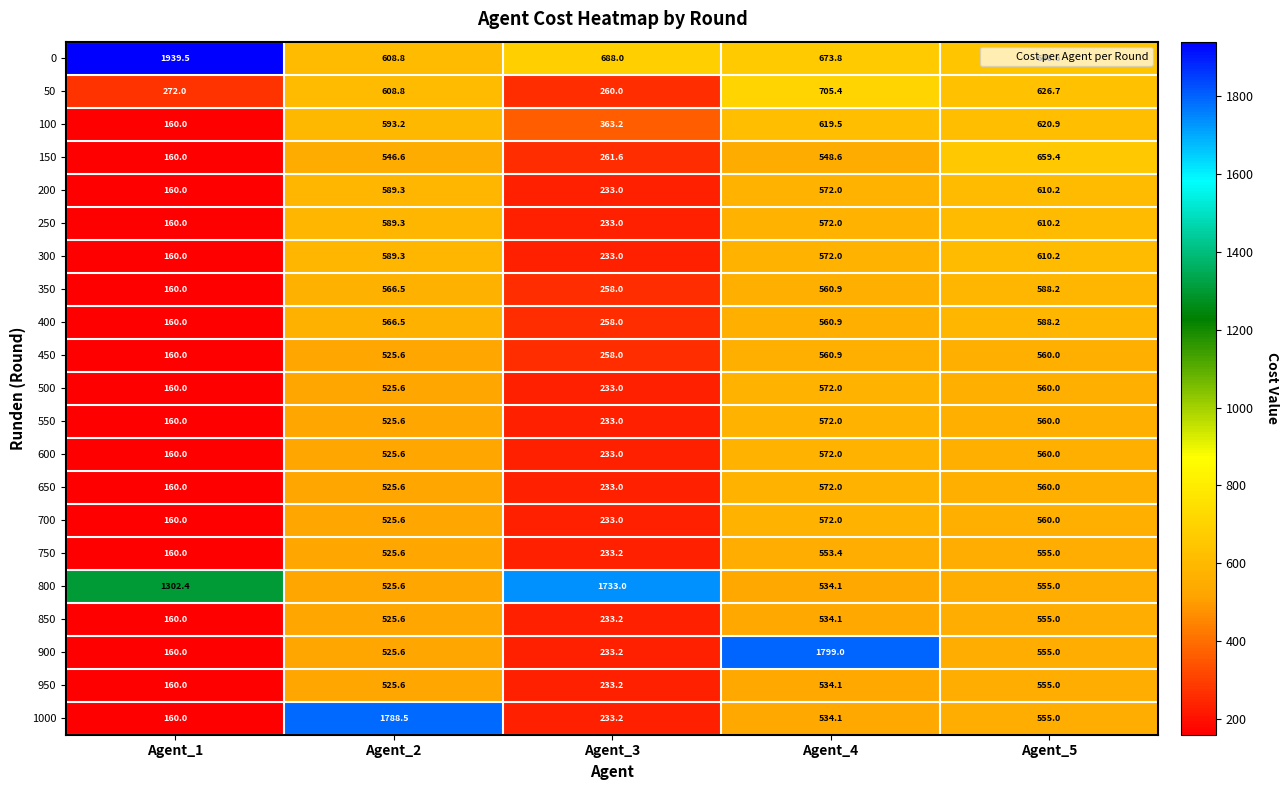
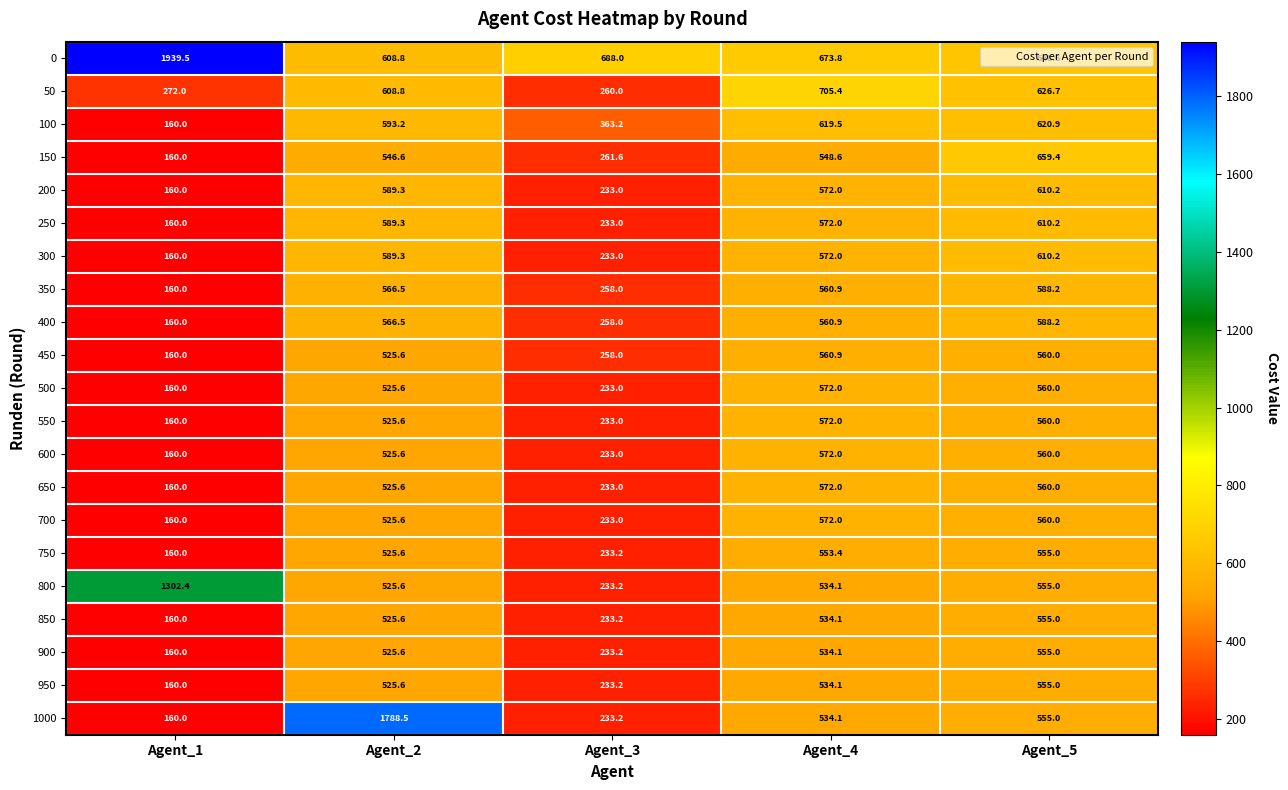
  {
    "0": {
      "Agent_1": 1939.5,
      "Agent_2": 608.8,
      "Agent_3": 688.0,
      "Agent_4": 673.8
    },
    "50": {
      "Agent_1": 272.0,
      "Agent_2": 608.8,
      "Agent_3": 260.0,
      "Agent_4": 705.4,
      "Agent_5": 626.7
    },
    "100": {
      "Agent_1": 160.0,
      "Agent_2": 593.2,
      "Agent_3": 363.2,
      "Agent_4": 619.5,
      "Agent_5": 620.9
    },
    "150": {
      "Agent_1": 160.0,
      "Agent_2": 546.6,
      "Agent_3": 261.6,
      "Agent_4": 548.6,
      "Agent_5": 659.4
    },
    "200": {
      "Agent_1": 160.0,
      "Agent_2": 589.3,
      "Agent_3": 233.0,
      "Agent_4": 572.0,
      "Agent_5": 610.2
    },
    "250": {
      "Agent_1": 160.0,
      "Agent_2": 589.3,
      "Agent_3": 233.0,
      "Agent_4": 572.0,
      "Agent_5": 610.2
    },
    "300": {
      "Agent_1": 160.0,
      "Agent_2": 589.3,
      "Agent_3": 233.0,
      "Agent_4": 572.0,
      "Agent_5": 610.2
    },
    "350": {
      "Agent_1": 160.0,
      "Agent_2": 566.5,
      "Agent_3": 258.0,
      "Agent_4": 560.9,
      "Agent_5": 588.2
    },
    "400": {
      "Agent_1": 160.0,
      "Agent_2": 566.5,
      "Agent_3": 258.0,
      "Agent_4": 560.9,
      "Agent_5": 588.2
    },
    "450": {
      "Agent_1": 160.0,
      "Agent_2": 525.6,
      "Agent_3": 258.0,
      "Agent_4": 560.9,
      "Agent_5": 560.0
    },
    "500": {
      "Agent_1": 160.0,
      "Agent_2": 525.6,
      "Agent_3": 233.0,
      "Agent_4": 572.0,
      "Agent_5": 560.0
    },
    "550": {
      "Agent_1": 160.0,
      "Agent_2": 525.6,
      "Agent_3": 233.0,
      "Agent_4": 572.0,
      "Agent_5": 560.0
    },
    "600": {
      "Agent_1": 160.0,
      "Agent_2": 525.6,
      "Agent_3": 233.0,
      "Agent_4": 572.0,
      "Agent_5": 560.0
    },
    "650": {
      "Agent_1": 160.0,
      "Agent_2": 525.6,
      "Agent_3": 233.0,
      "Agent_4": 572.0,
      "Agent_5": 560.0
    },
    "700": {
      "Agent_1": 160.0,
      "Agent_2": 525.6,
      "Agent_3": 233.0,
      "Agent_4": 572.0,
      "Agent_5": 560.0
    },
    "750": {
      "Agent_1": 160.0,
      "Agent_2": 525.6,
      "Agent_3": 233.2,
      "Agent_4": 553.4,
      "Agent_5": 555.0
    },
    "800": {
      "Agent_1": 1302.4,
      "Agent_2": 525.6,
-     "Agent_3": 1733.0,
+     "Agent_3": 233.2,
      "Agent_4": 534.1,
      "Agent_5": 555.0
    },
    "850": {
      "Agent_1": 160.0,
      "Agent_2": 525.6,
      "Agent_3": 233.2,
      "Agent_4": 534.1,
      "Agent_5": 555.0
    },
    "900": {
      "Agent_1": 160.0,
      "Agent_2": 525.6,
      "Agent_3": 233.2,
-     "Agent_4": 1799.0,
+     "Agent_4": 534.1,
      "Agent_5": 555.0
    },
    "950": {
      "Agent_1": 160.0,
      "Agent_2": 525.6,
      "Agent_3": 233.2,
      "Agent_4": 534.1,
      "Agent_5": 555.0
    },
    "1000": {
      "Agent_1": 160.0,
      "Agent_2": 1788.5,
      "Agent_3": 233.2,
      "Agent_4": 534.1,
      "Agent_5": 555.0
    }
  }
